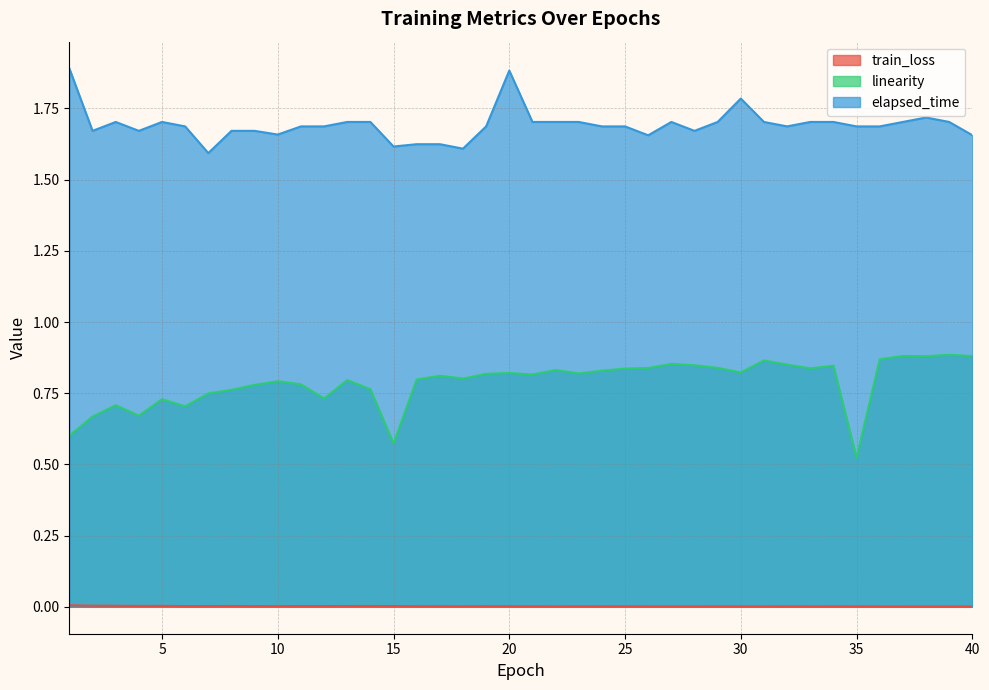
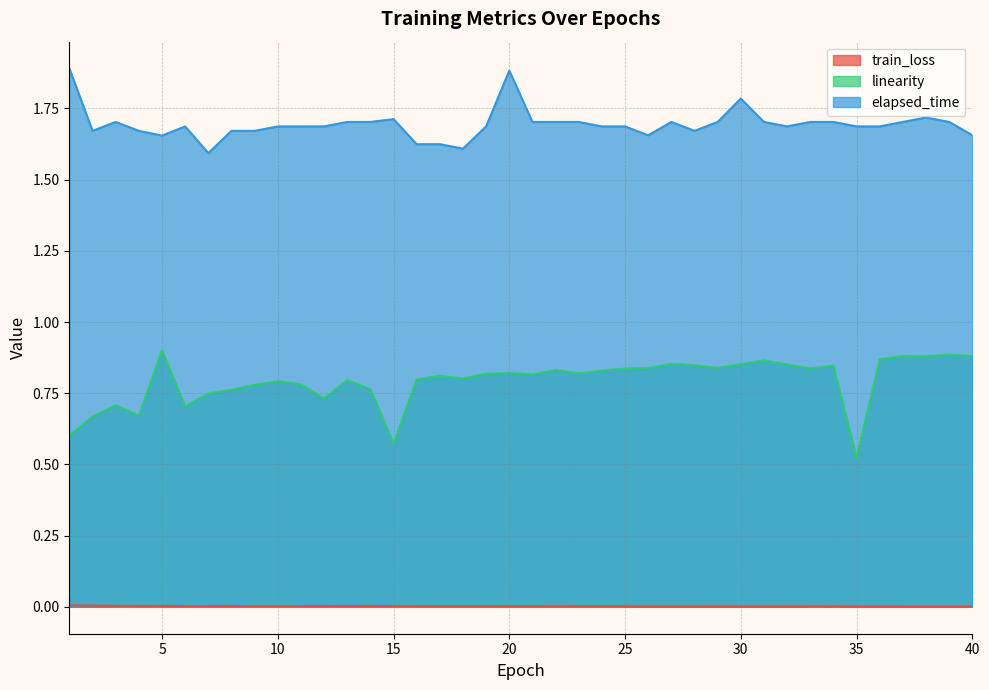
  {
    "train_loss": {
      "5": 0.00,
      "10": 0.00,
      "15": 0.00,
      "20": 0.00,
      "25": 0.00,
      "30": 0.00,
      "35": 0.00,
      "40": 0.00
    },
    "linearity": {
-     "5": 0.73,
+     "5": 0.90,
      "10": 0.79,
      "15": 0.57,
      "20": 0.82,
      "25": 0.84,
-     "30": 0.82,
+     "30": 0.85,
      "35": 0.52,
      "40": 0.88
    },
    "elapsed_time": {
-     "5": 1.70,
-     "10": 1.66,
-     "15": 1.62,
+     "5": 1.65,
+     "10": 1.69,
+     "15": 1.71,
      "20": 1.88,
      "25": 1.69,
      "30": 1.78,
      "35": 1.69,
      "40": 1.66
    }
  }
